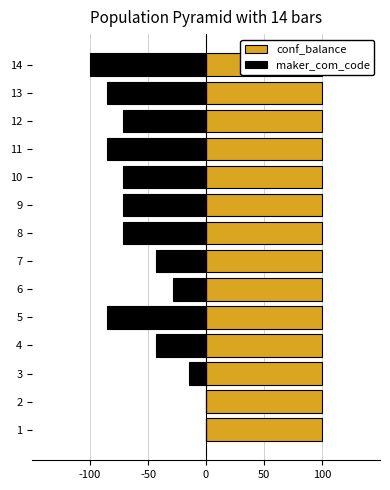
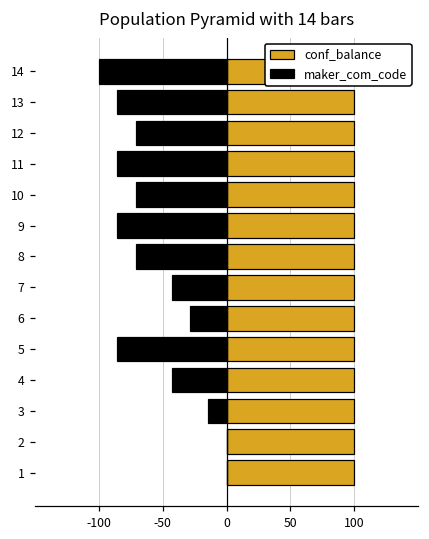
  {
    "conf_balance": {
      "13": 100,
      "12": 100,
      "11": 100,
      "10": 100,
      "9": 100,
      "8": 100,
      "7": 100,
      "6": 100,
      "5": 100,
      "4": 100,
      "3": 100,
      "2": 100,
      "1": 100
    },
    "maker_com_code": {
      "14": -100,
      "13": -86,
      "12": -71,
      "11": -86,
      "10": -71,
-     "9": -71,
+     "9": -86,
      "8": -71,
      "7": -43,
      "6": -29,
      "5": -86,
      "4": -43,
      "3": -14,
      "2": 0,
      "1": 0
    }
  }
